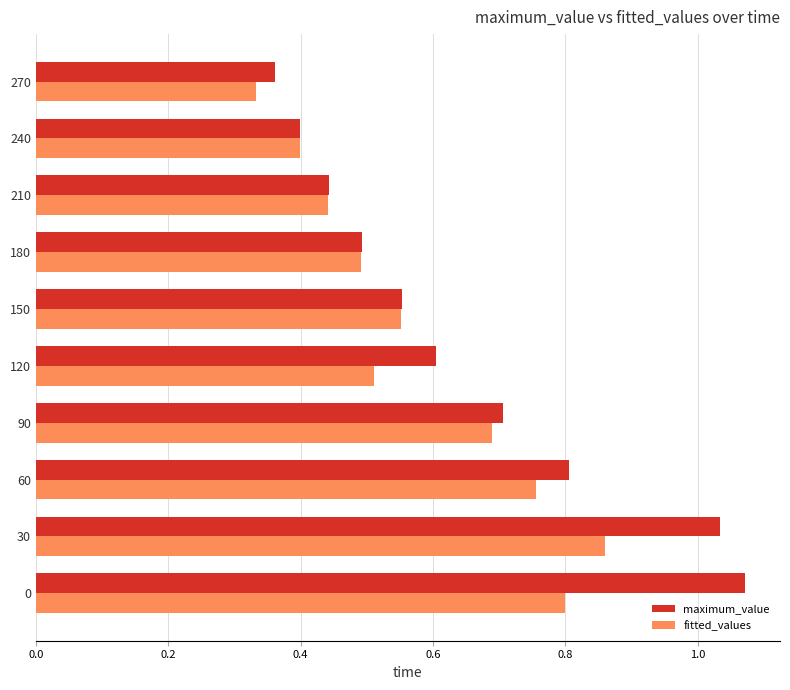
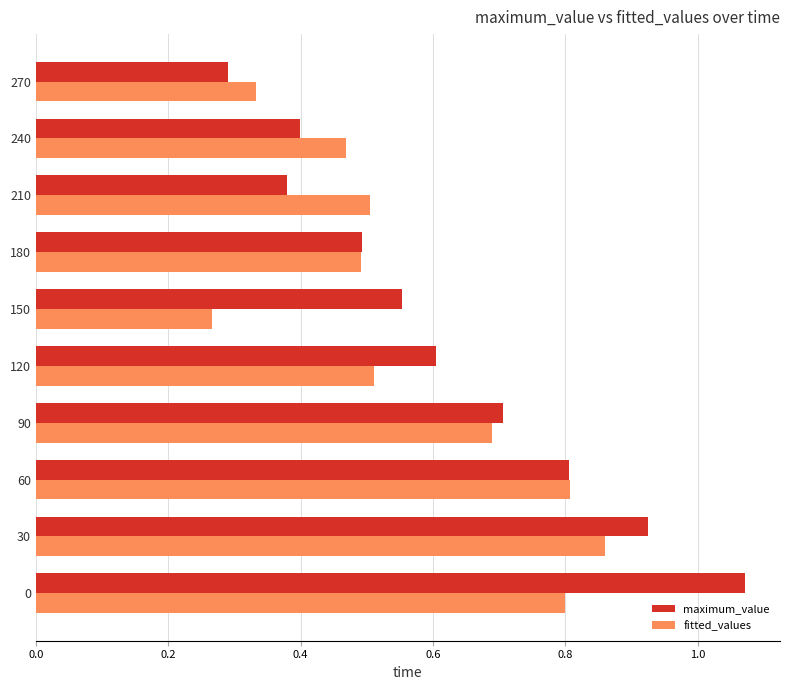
  {
    "maximum_value": {
-     "270": 0.36,
+     "270": 0.29,
      "240": 0.40,
-     "210": 0.44,
+     "210": 0.38,
      "180": 0.49,
      "150": 0.55,
      "120": 0.60,
      "90": 0.71,
      "60": 0.81,
-     "30": 1.03,
+     "30": 0.93,
      "0": 1.07
    },
    "fitted_values": {
      "270": 0.33,
-     "240": 0.40,
-     "210": 0.44,
+     "240": 0.47,
+     "210": 0.50,
      "180": 0.49,
-     "150": 0.55,
+     "150": 0.27,
      "120": 0.51,
      "90": 0.69,
-     "60": 0.76,
+     "60": 0.81,
      "30": 0.86,
      "0": 0.80
    }
  }
